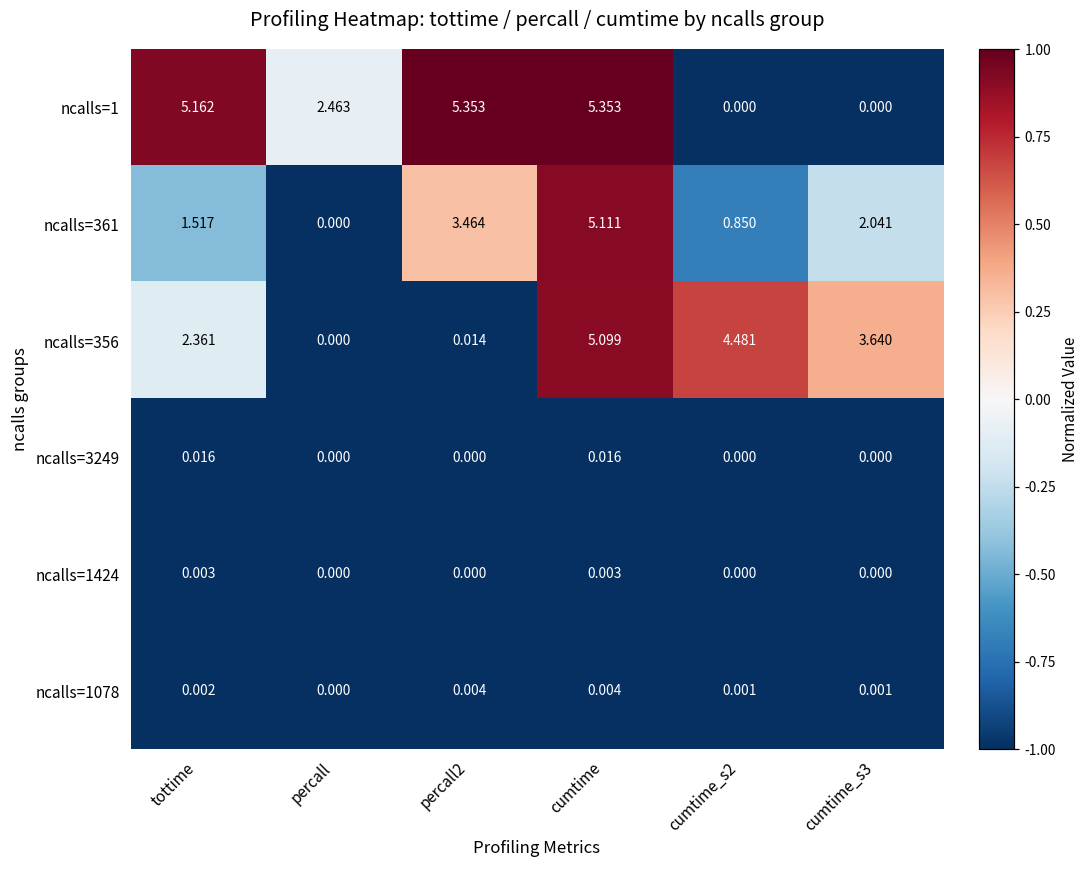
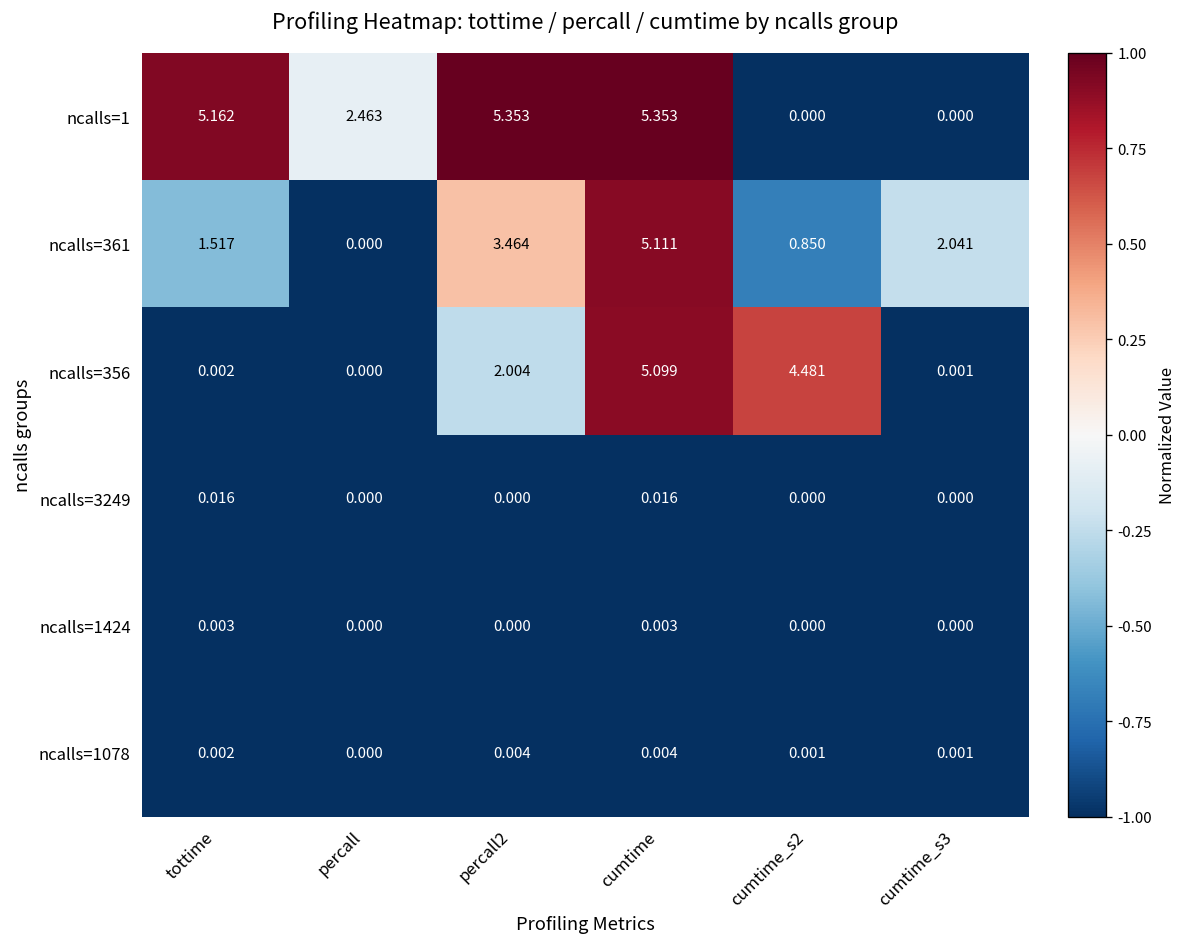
  {
    "ncalls=1": {
      "tottime": 5.162,
      "percall": 2.463,
      "percall2": 5.353,
      "cumtime": 5.353,
      "cumtime_s2": 0.000,
      "cumtime_s3": 0.000
    },
    "ncalls=361": {
      "tottime": 1.517,
      "percall": 0.000,
      "percall2": 3.464,
      "cumtime": 5.111,
      "cumtime_s2": 0.850,
      "cumtime_s3": 2.041
    },
    "ncalls=356": {
-     "tottime": 2.361,
+     "tottime": 0.002,
      "percall": 0.000,
-     "percall2": 0.014,
+     "percall2": 2.004,
      "cumtime": 5.099,
      "cumtime_s2": 4.481,
-     "cumtime_s3": 3.640
+     "cumtime_s3": 0.001
    },
    "ncalls=3249": {
      "tottime": 0.016,
      "percall": 0.000,
      "percall2": 0.000,
      "cumtime": 0.016,
      "cumtime_s2": 0.000,
      "cumtime_s3": 0.000
    },
    "ncalls=1424": {
      "tottime": 0.003,
      "percall": 0.000,
      "percall2": 0.000,
      "cumtime": 0.003,
      "cumtime_s2": 0.000,
      "cumtime_s3": 0.000
    },
    "ncalls=1078": {
      "tottime": 0.002,
      "percall": 0.000,
      "percall2": 0.004,
      "cumtime": 0.004,
      "cumtime_s2": 0.001,
      "cumtime_s3": 0.001
    }
  }
